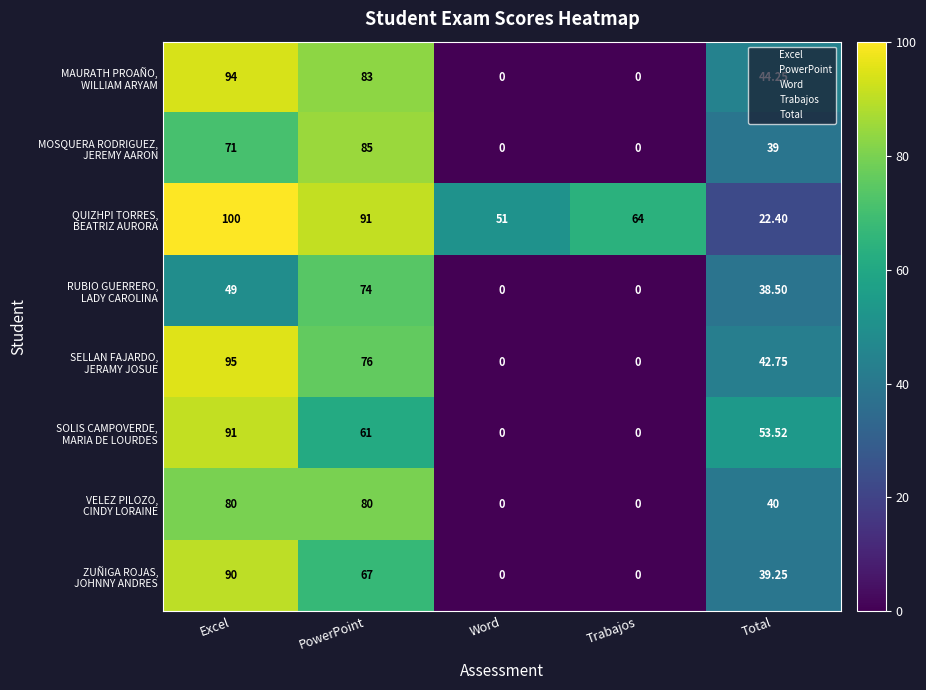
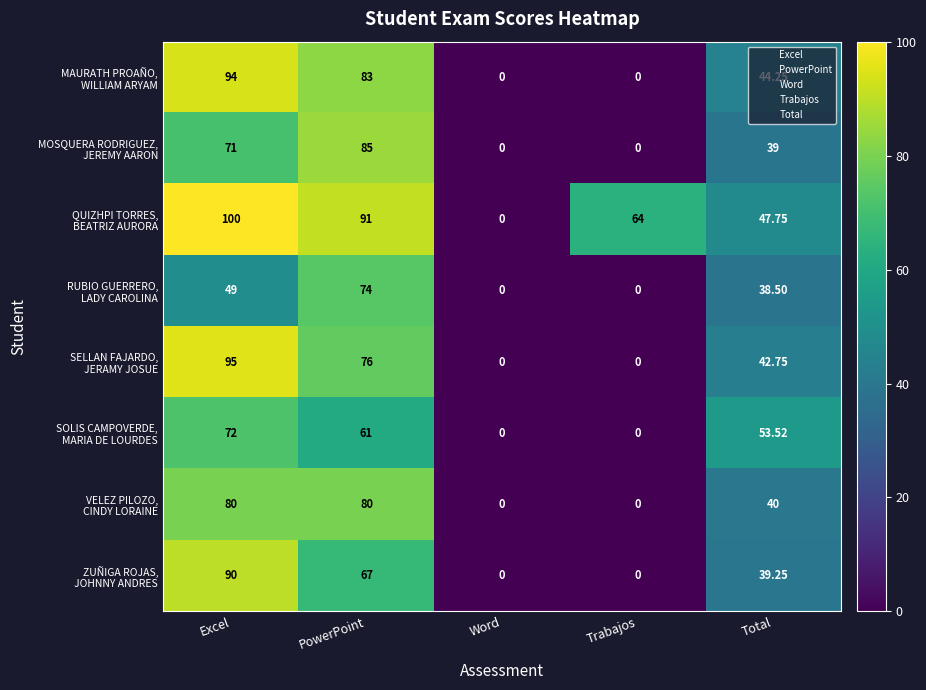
  {
    "MAURATH PROAÑO, WILLIAM ARYAM": {
      "Excel": 94,
      "PowerPoint": 83,
      "Word": 0,
      "Trabajos": 0
    },
    "MOSQUERA RODRIGUEZ, JEREMY AARON": {
      "Excel": 71,
      "PowerPoint": 85,
      "Word": 0,
      "Trabajos": 0,
      "Total": 39
    },
    "QUIZHPI TORRES, BEATRIZ AURORA": {
      "Excel": 100,
      "PowerPoint": 91,
-     "Word": 51,
+     "Word": 0,
      "Trabajos": 64,
-     "Total": 22.40
+     "Total": 47.75
    },
    "RUBIO GUERRERO, LADY CAROLINA": {
      "Excel": 49,
      "PowerPoint": 74,
      "Word": 0,
      "Trabajos": 0,
      "Total": 38.50
    },
    "SELLAN FAJARDO, JERAMY JOSUE": {
      "Excel": 95,
      "PowerPoint": 76,
      "Word": 0,
      "Trabajos": 0,
      "Total": 42.75
    },
    "SOLIS CAMPOVERDE, MARIA DE LOURDES": {
-     "Excel": 91,
+     "Excel": 72,
      "PowerPoint": 61,
      "Word": 0,
      "Trabajos": 0,
      "Total": 53.52
    },
    "VELEZ PILOZO, CINDY LORAINE": {
      "Excel": 80,
      "PowerPoint": 80,
      "Word": 0,
      "Trabajos": 0,
      "Total": 40
    },
    "ZUÑIGA ROJAS, JOHNNY ANDRES": {
      "Excel": 90,
      "PowerPoint": 67,
      "Word": 0,
      "Trabajos": 0,
      "Total": 39.25
    }
  }
